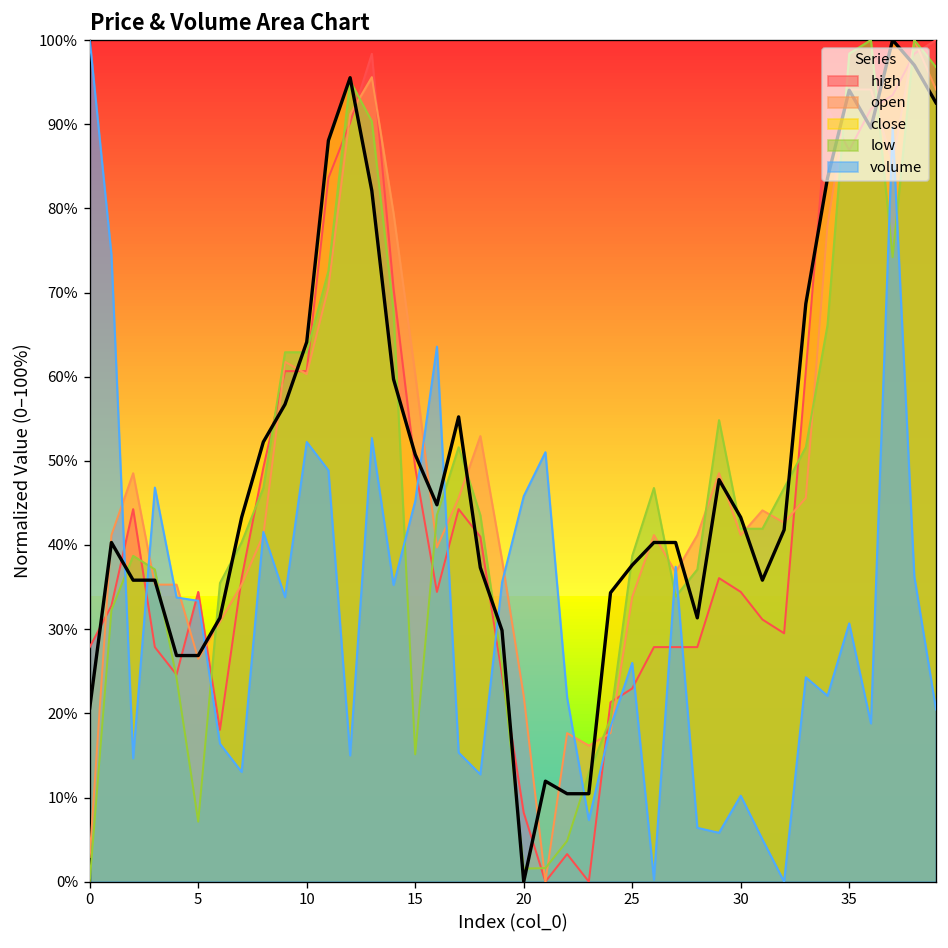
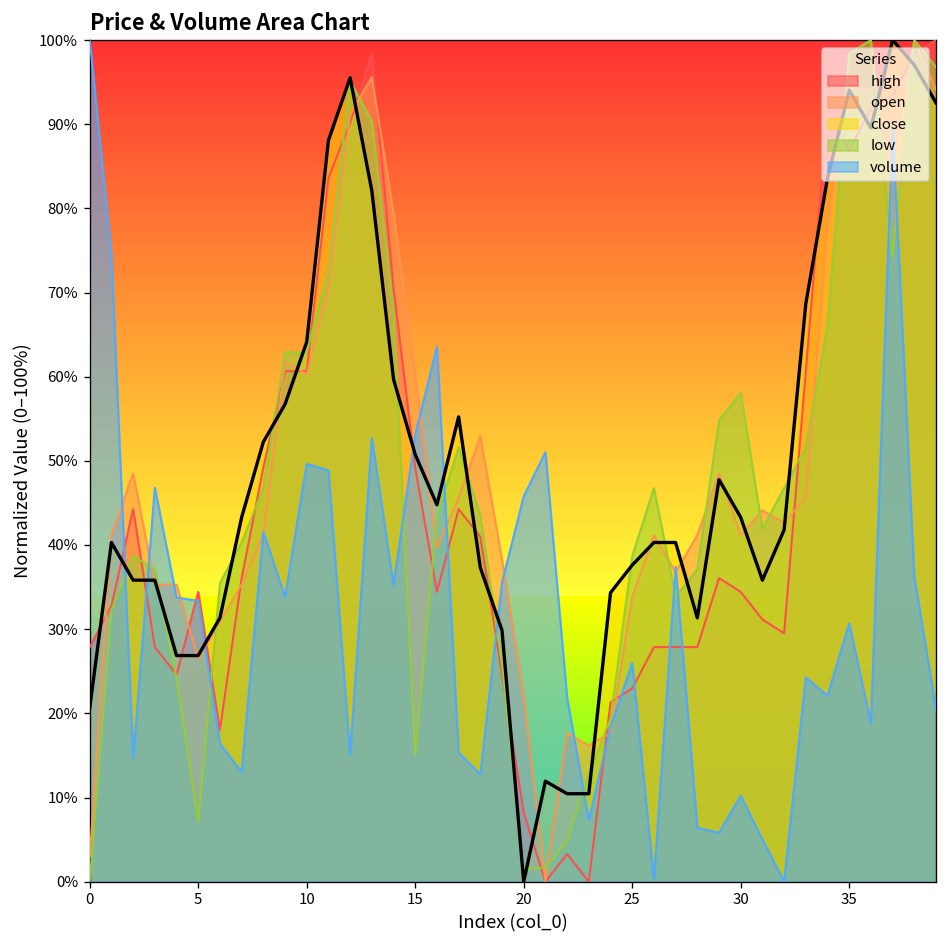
  {
    "close": {
      "0": "21%",
      "5": "27%",
      "10": "64%",
      "15": "51%",
      "20": "0%",
      "25": "38%",
      "30": "43%"
    },
    "low": {
      "0": "0%",
      "5": "7%",
      "10": "63%",
      "15": "15%",
      "20": "2%",
      "25": "39%",
-     "30": "42%"
+     "30": "58%"
    },
    "volume": {
      "0": "100%",
      "5": "33%",
-     "10": "52%",
-     "15": "45%",
+     "10": "50%",
+     "15": "53%",
      "20": "46%",
      "25": "26%",
      "30": "10%",
      "35": "31%"
    }
  }
